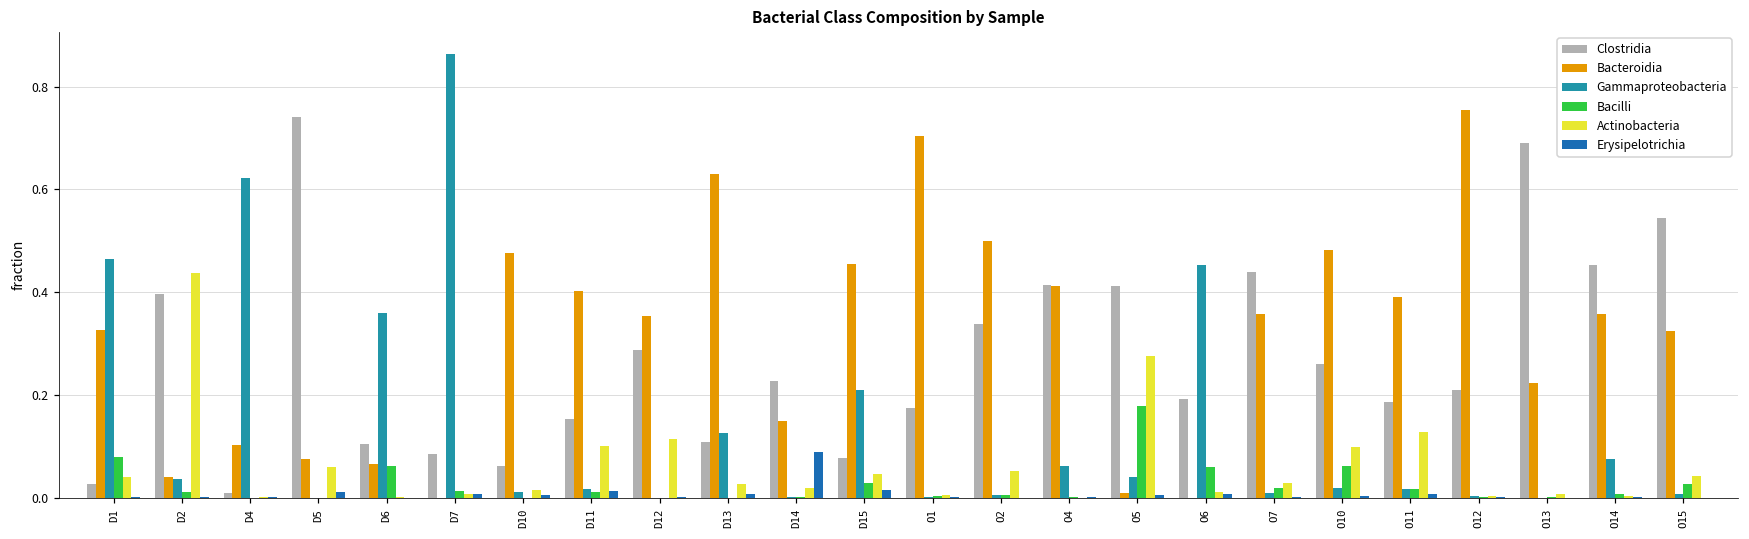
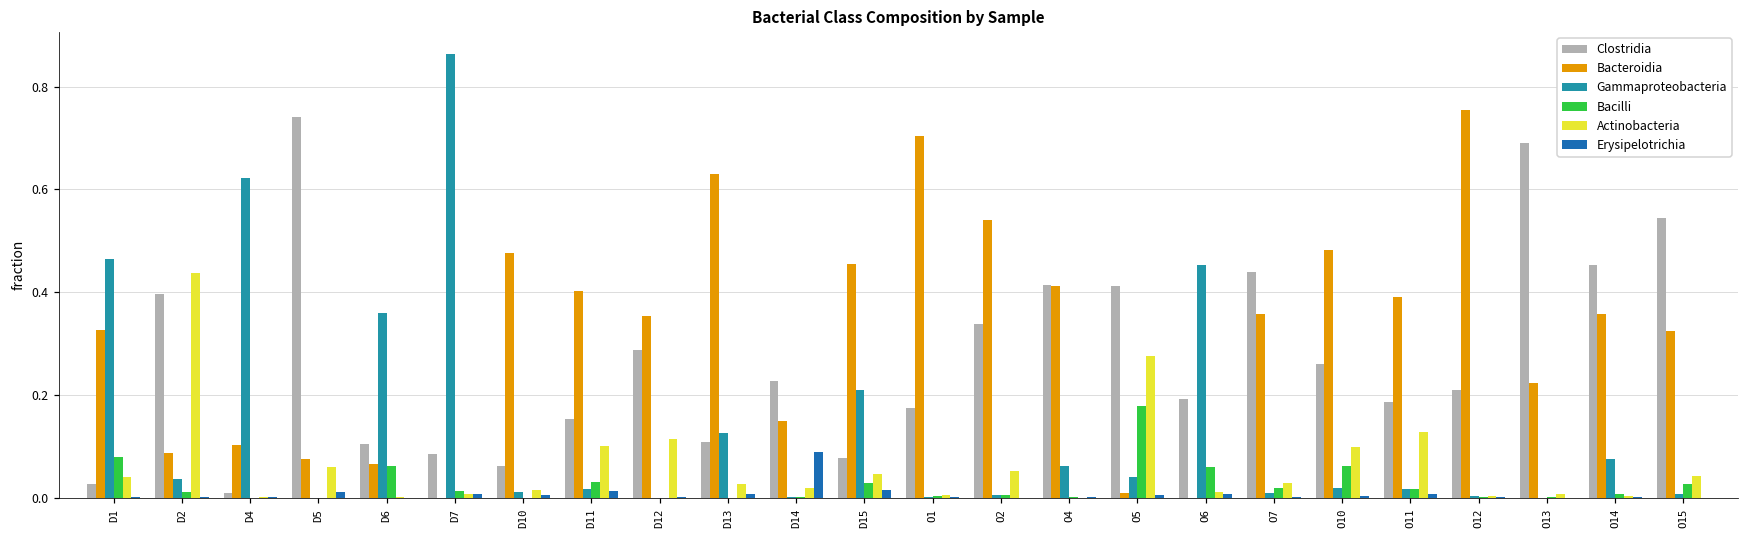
  {
    "Clostridia": {
      "D1": 0.03,
      "D2": 0.40,
      "D4": 0.01,
      "D5": 0.74,
      "D6": 0.11,
      "D7": 0.09,
      "D10": 0.06,
      "D11": 0.15,
      "D12": 0.29,
      "D13": 0.11,
      "D14": 0.23,
      "D15": 0.08,
      "O1": 0.18,
      "O2": 0.34,
      "O4": 0.41,
      "O5": 0.41,
      "O6": 0.19,
      "O7": 0.44,
      "O10": 0.26,
      "O11": 0.19,
      "O12": 0.21,
      "O13": 0.69,
      "O14": 0.45,
      "O15": 0.54
    },
    "Bacteroidia": {
      "D1": 0.33,
-     "D2": 0.04,
+     "D2": 0.09,
      "D4": 0.10,
      "D5": 0.08,
      "D6": 0.07,
      "D10": 0.48,
      "D11": 0.40,
      "D12": 0.35,
      "D13": 0.63,
      "D14": 0.15,
      "D15": 0.46,
      "O1": 0.70,
-     "O2": 0.50,
+     "O2": 0.54,
      "O4": 0.41,
      "O5": 0.01,
      "O7": 0.36,
      "O10": 0.48,
      "O11": 0.39,
      "O12": 0.76,
      "O13": 0.22,
      "O14": 0.36,
      "O15": 0.33
    },
    "Bacilli": {
      "D1": 0.08,
      "D2": 0.01,
      "D5": 0.00,
      "D6": 0.06,
      "D7": 0.01,
-     "D11": 0.01,
+     "D11": 0.03,
      "D15": 0.03,
      "O2": 0.01,
      "O5": 0.18,
      "O6": 0.06,
      "O7": 0.02,
      "O10": 0.06,
      "O11": 0.02,
      "O14": 0.01,
      "O15": 0.03
    },
    "Actinobacteria": {
      "D1": 0.04,
      "D2": 0.44,
      "D5": 0.06,
      "D7": 0.01,
      "D10": 0.02,
      "D11": 0.10,
      "D12": 0.12,
      "D13": 0.03,
      "D14": 0.02,
      "D15": 0.05,
      "O2": 0.05,
      "O5": 0.28,
      "O6": 0.01,
      "O7": 0.03,
      "O10": 0.10,
      "O11": 0.13,
      "O13": 0.01,
      "O15": 0.04
    }
  }
